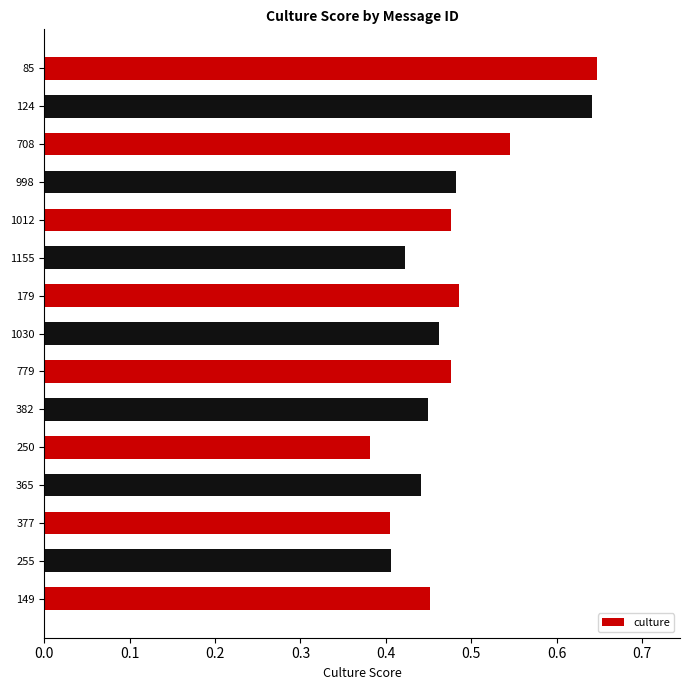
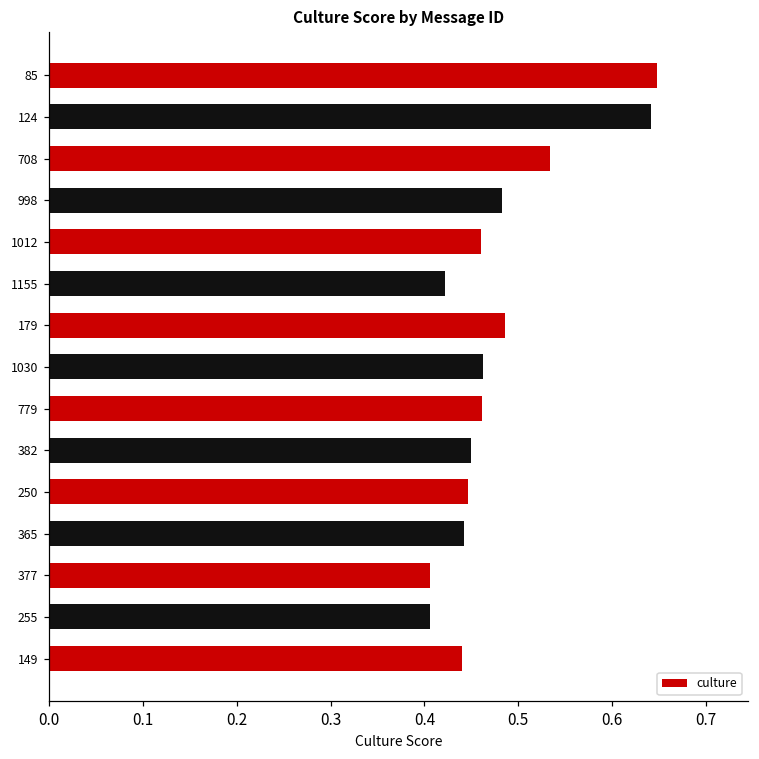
  {
    "85": 0.65,
    "124": 0.64,
-   "708": 0.54,
+   "708": 0.53,
    "998": 0.48,
-   "1012": 0.48,
+   "1012": 0.46,
    "1155": 0.42,
    "179": 0.49,
    "1030": 0.46,
-   "779": 0.48,
+   "779": 0.46,
    "382": 0.45,
-   "250": 0.38,
+   "250": 0.45,
    "365": 0.44,
    "377": 0.41,
    "255": 0.41,
-   "149": 0.45
+   "149": 0.44
  }
